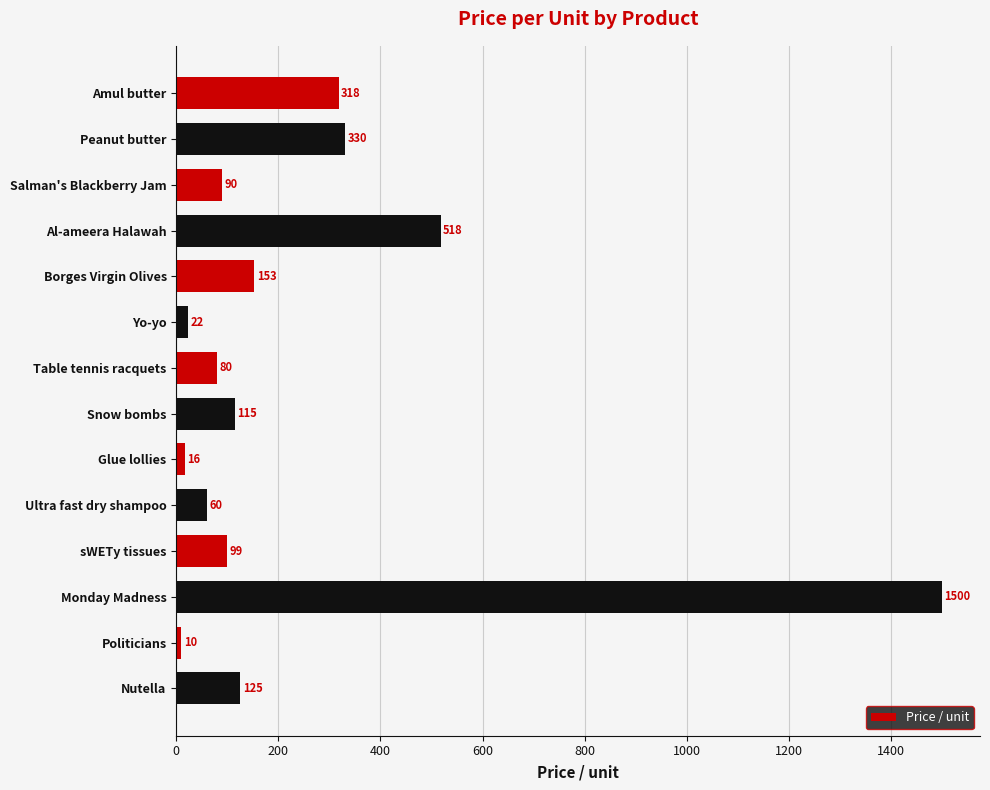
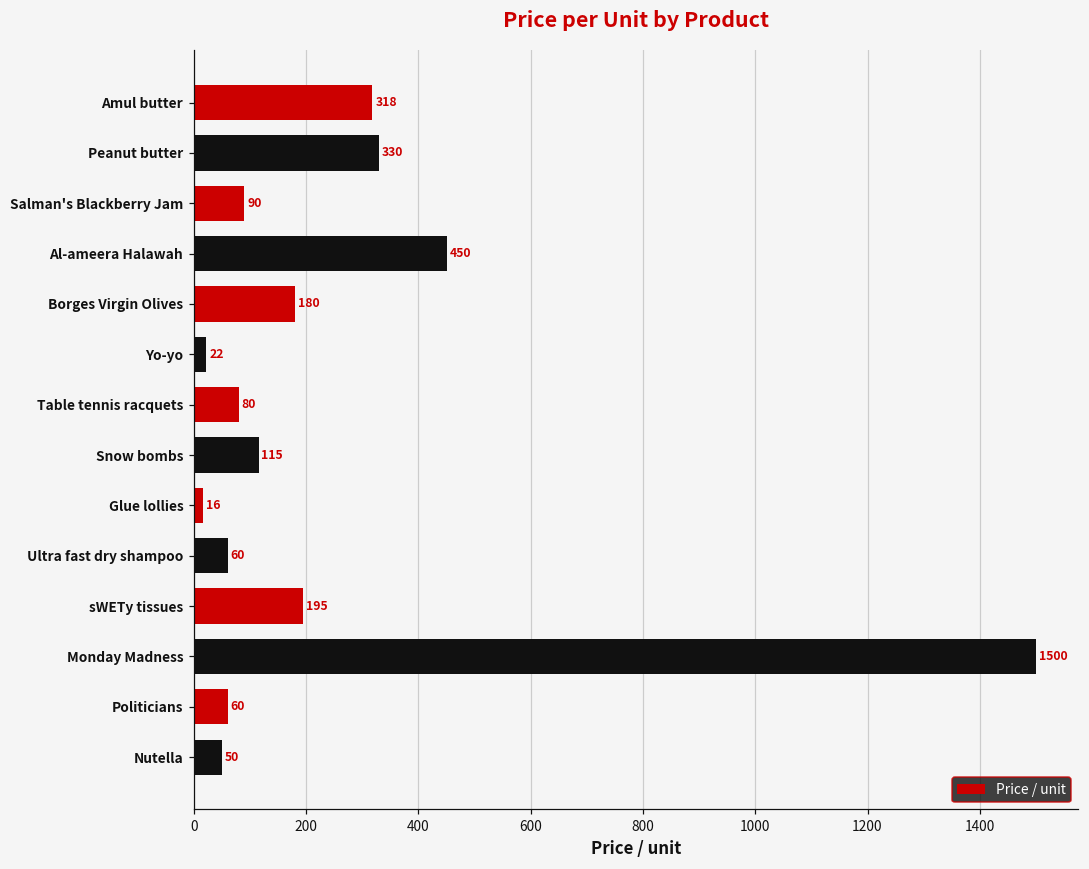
  {
    "Amul butter": 318,
    "Peanut butter": 330,
    "Salman's Blackberry Jam": 90,
-   "Al-ameera Halawah": 518,
-   "Borges Virgin Olives": 153,
+   "Al-ameera Halawah": 450,
+   "Borges Virgin Olives": 180,
    "Yo-yo": 22,
    "Table tennis racquets": 80,
    "Snow bombs": 115,
    "Glue lollies": 16,
    "Ultra fast dry shampoo": 60,
-   "sWETy tissues": 99,
+   "sWETy tissues": 195,
    "Monday Madness": 1500,
-   "Politicians": 10,
-   "Nutella": 125
+   "Politicians": 60,
+   "Nutella": 50
  }
